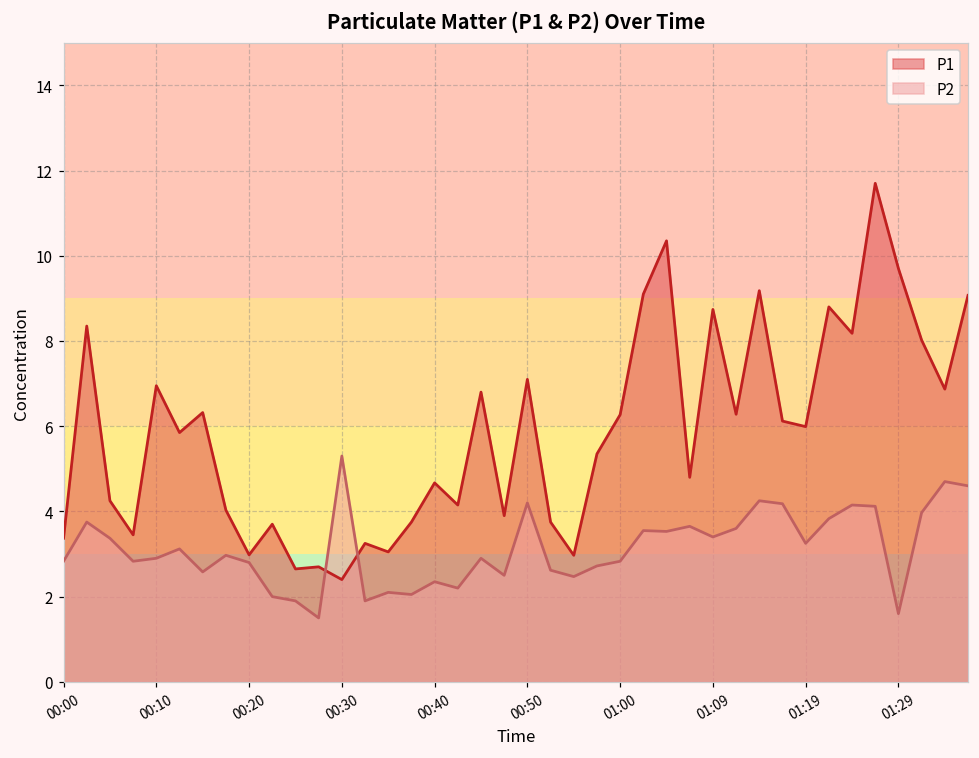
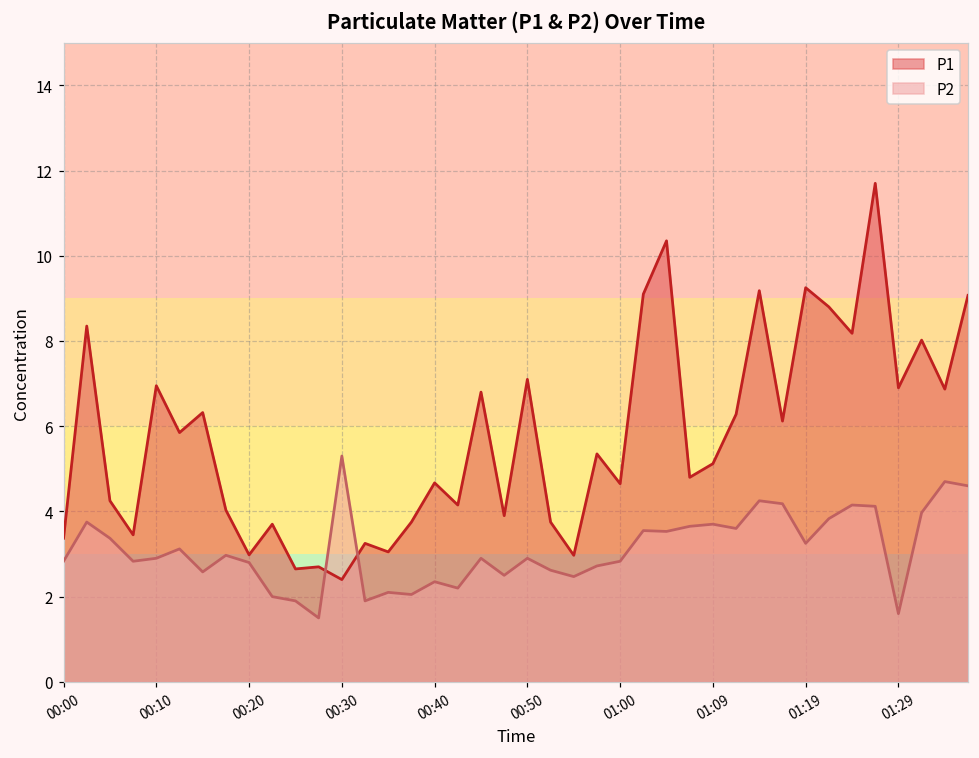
  {
    "P1": {
      "00:00": 3.4,
      "00:10": 7.0,
      "00:20": 3.0,
      "00:30": 2.4,
      "00:40": 4.7,
      "00:50": 7.1,
-     "01:00": 6.3,
-     "01:09": 8.7,
-     "01:19": 6.0,
-     "01:29": 9.7
+     "01:00": 4.7,
+     "01:09": 5.1,
+     "01:19": 9.3,
+     "01:29": 6.9
    },
    "P2": {
      "00:00": 2.8,
      "00:10": 2.9,
      "00:20": 2.8,
      "00:30": 5.3,
      "00:40": 2.4,
-     "00:50": 4.2,
+     "00:50": 2.9,
      "01:00": 2.8,
-     "01:09": 3.4,
+     "01:09": 3.7,
      "01:19": 3.3,
      "01:29": 1.6
    }
  }
